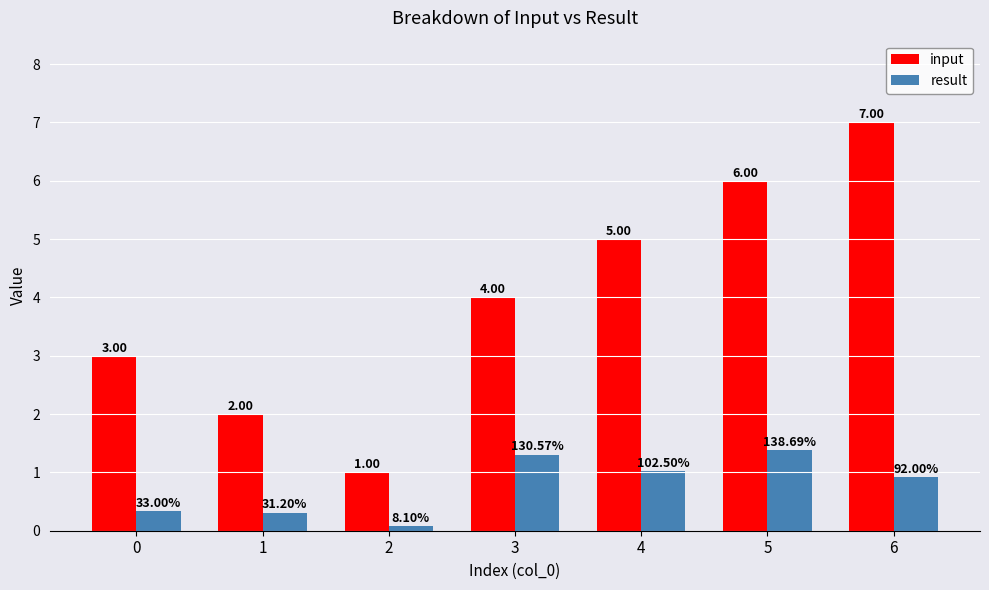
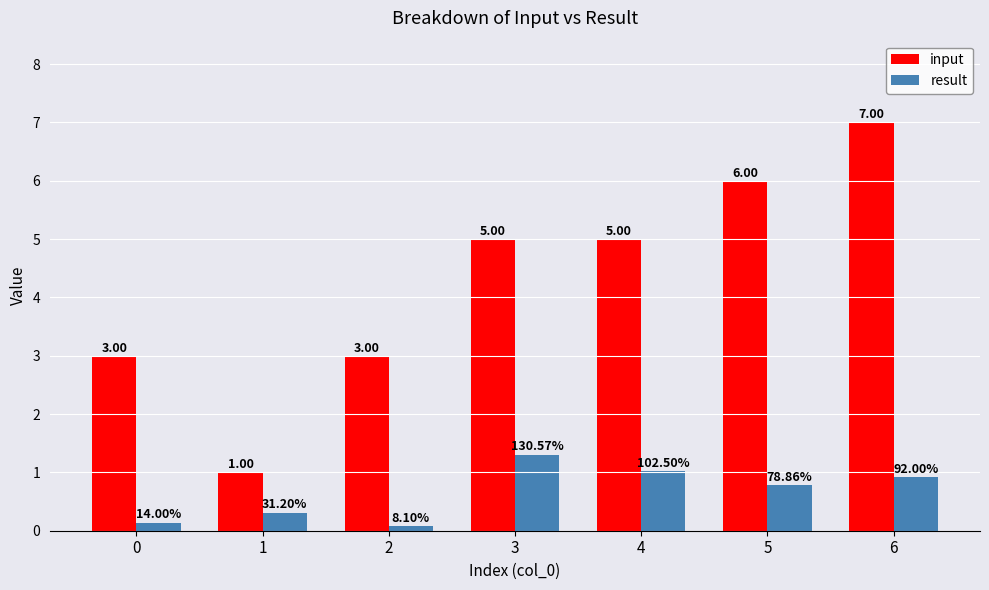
  {
    "input": {
      "0": "3.00",
-     "1": "2.00",
-     "2": "1.00",
-     "3": "4.00",
+     "1": "1.00",
+     "2": "3.00",
+     "3": "5.00",
      "4": "5.00",
      "5": "6.00",
      "6": "7.00"
    },
    "result": {
-     "0": "33.00%",
+     "0": "14.00%",
      "1": "31.20%",
      "2": "8.10%",
      "3": "130.57%",
      "4": "102.50%",
-     "5": "138.69%",
+     "5": "78.86%",
      "6": "92.00%"
    }
  }
